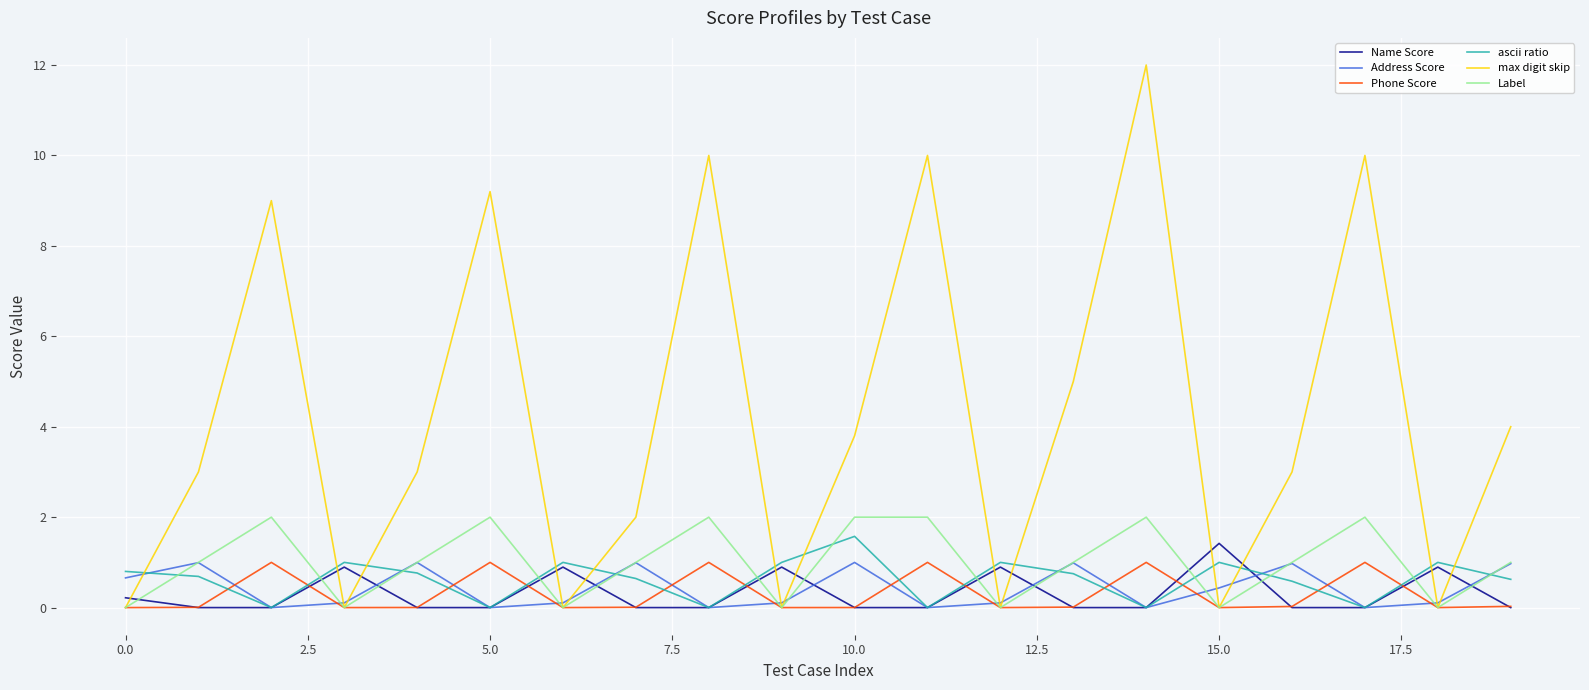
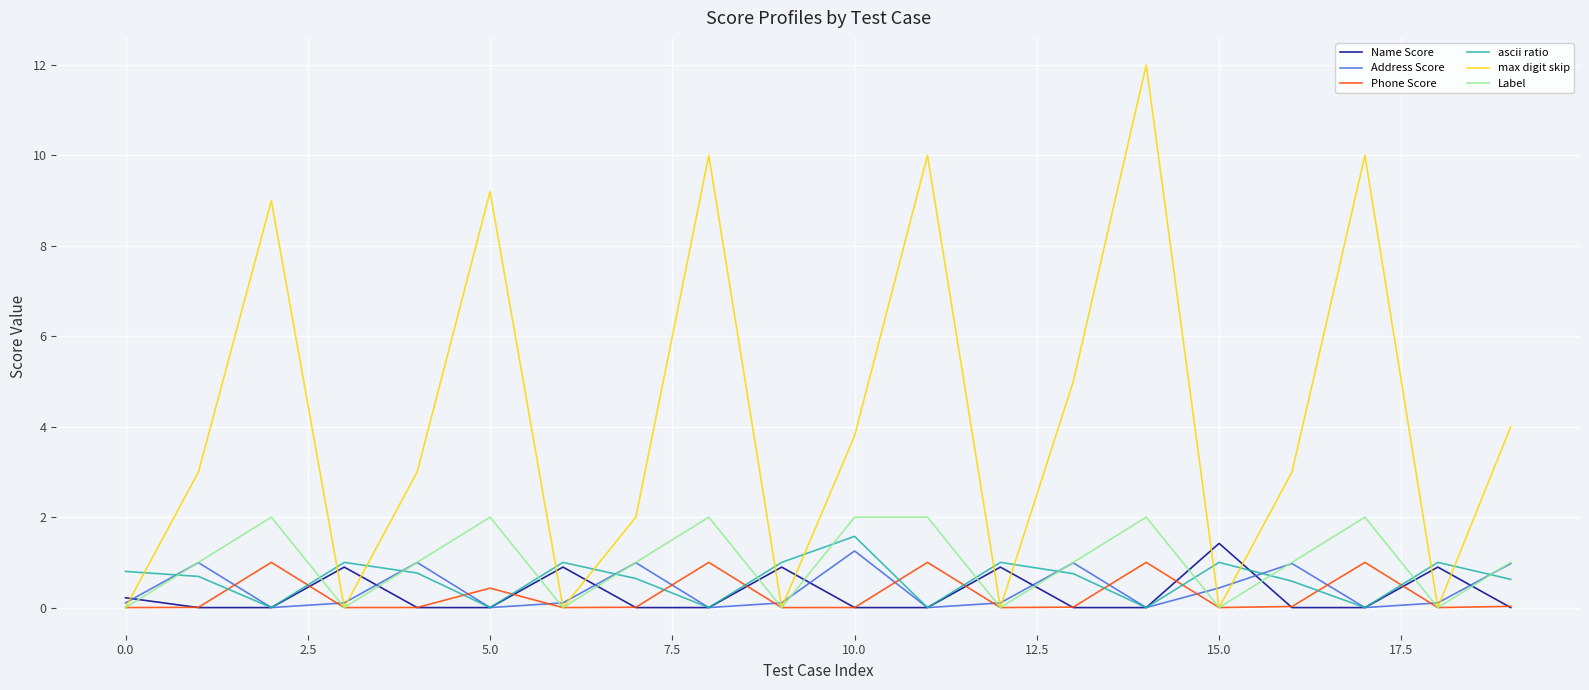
  {
    "Name Score": {
      "0.0": 0.2,
      "15.0": 1.4
    },
    "Address Score": {
-     "0.0": 0.7,
-     "10.0": 1.0,
+     "0.0": 0.1,
+     "10.0": 1.3,
      "15.0": 0.4
    },
    "Phone Score": {
-     "5.0": 1.0
+     "5.0": 0.4
    },
    "ascii ratio": {
      "0.0": 0.8,
      "10.0": 1.6,
      "15.0": 1.0
    },
    "max digit skip": {
      "5.0": 9.2,
      "10.0": 3.8
    },
    "Label": {
      "5.0": 2.0,
      "10.0": 2.0
    }
  }
